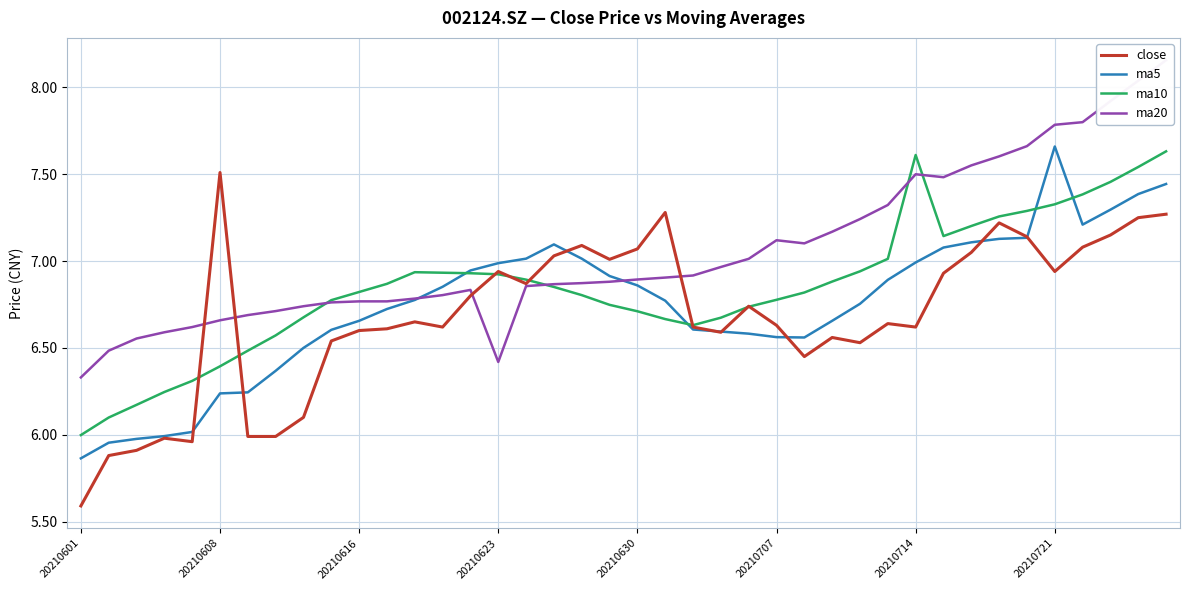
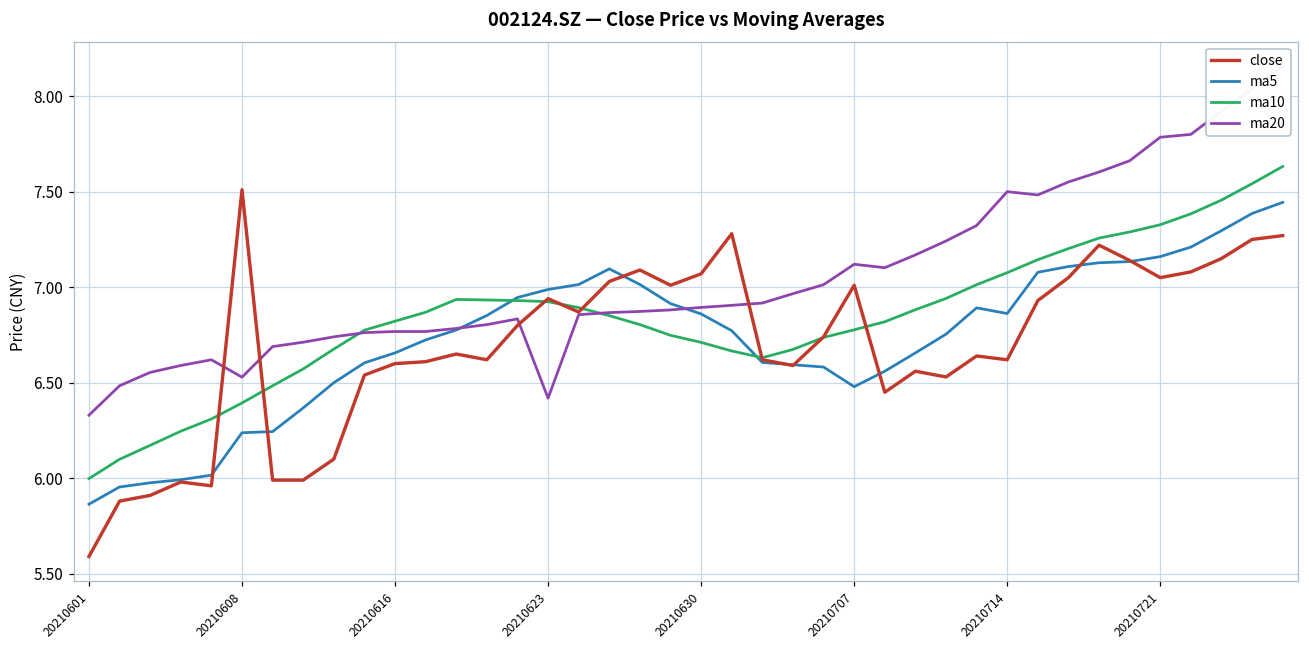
  {
    "close": {
      "20210601": 5.59,
      "20210608": 7.51,
      "20210616": 6.60,
      "20210623": 6.94,
      "20210630": 7.07,
-     "20210707": 6.63,
+     "20210707": 7.01,
      "20210714": 6.62,
-     "20210721": 6.94
+     "20210721": 7.05
    },
    "ma5": {
      "20210601": 5.86,
      "20210608": 6.24,
      "20210616": 6.66,
      "20210623": 6.99,
      "20210630": 6.86,
-     "20210707": 6.56,
-     "20210714": 6.99,
-     "20210721": 7.66
+     "20210707": 6.48,
+     "20210714": 6.86,
+     "20210721": 7.16
    },
    "ma10": {
      "20210601": 6.00,
      "20210608": 6.39,
      "20210616": 6.82,
      "20210623": 6.92,
      "20210630": 6.71,
      "20210707": 6.78,
-     "20210714": 7.61,
+     "20210714": 7.08,
      "20210721": 7.33
    },
    "ma20": {
      "20210601": 6.33,
-     "20210608": 6.66,
+     "20210608": 6.53,
      "20210616": 6.77,
      "20210623": 6.42,
      "20210630": 6.89,
      "20210707": 7.12,
      "20210714": 7.50,
      "20210721": 7.79
    }
  }
